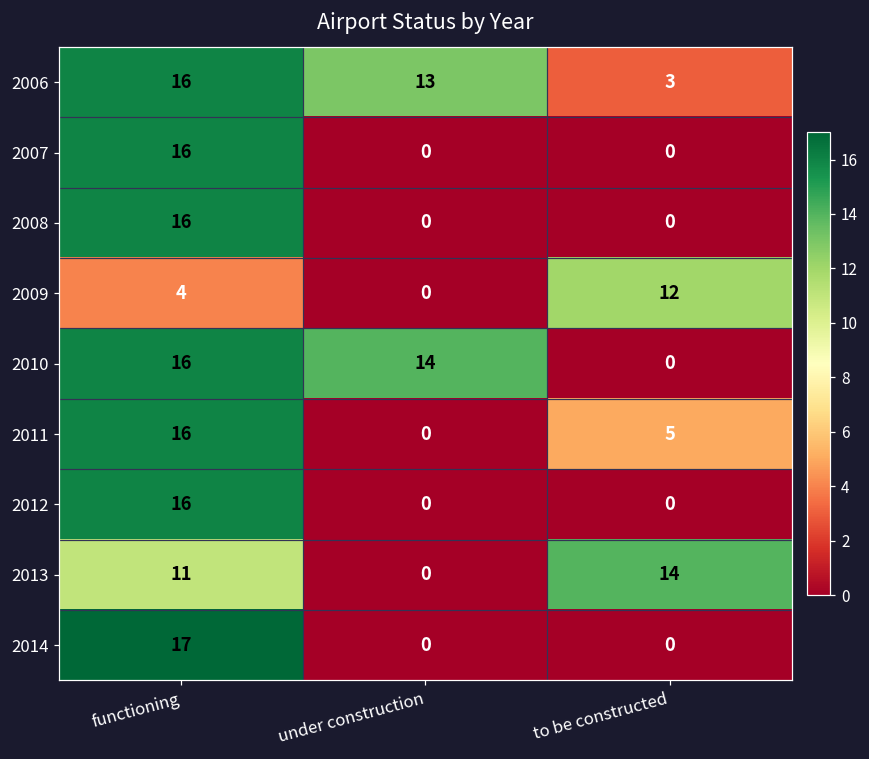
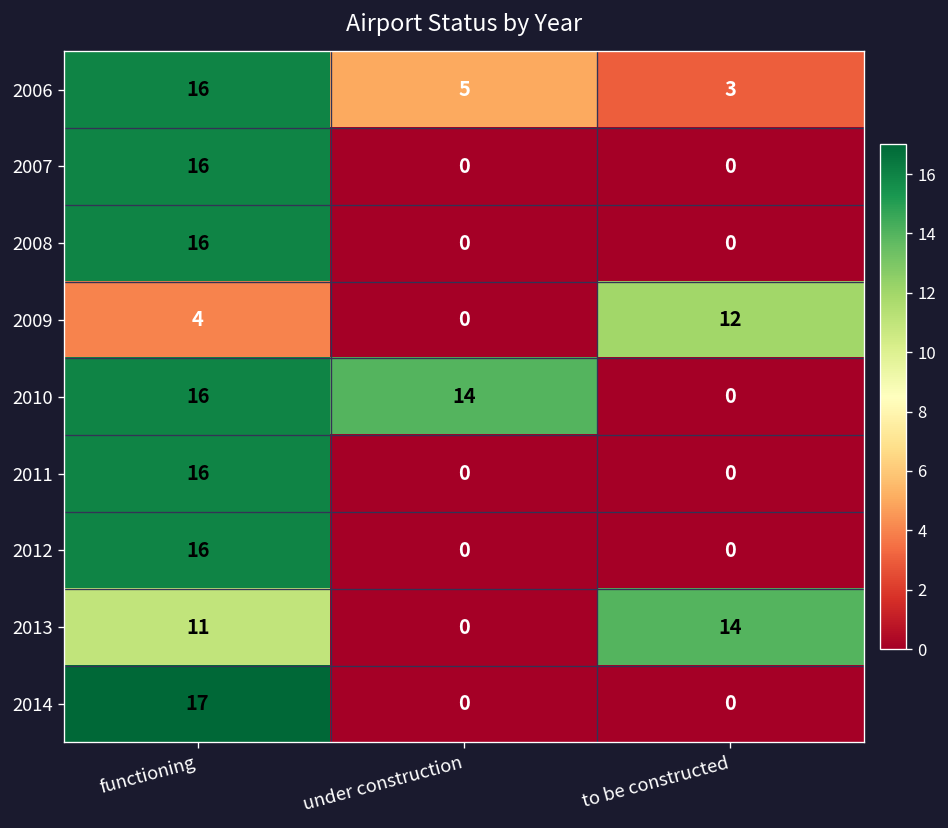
  {
    "2006": {
      "functioning": 16,
-     "under construction": 13,
+     "under construction": 5,
      "to be constructed": 3
    },
    "2007": {
      "functioning": 16,
      "under construction": 0,
      "to be constructed": 0
    },
    "2008": {
      "functioning": 16,
      "under construction": 0,
      "to be constructed": 0
    },
    "2009": {
      "functioning": 4,
      "under construction": 0,
      "to be constructed": 12
    },
    "2010": {
      "functioning": 16,
      "under construction": 14,
      "to be constructed": 0
    },
    "2011": {
      "functioning": 16,
      "under construction": 0,
-     "to be constructed": 5
+     "to be constructed": 0
    },
    "2012": {
      "functioning": 16,
      "under construction": 0,
      "to be constructed": 0
    },
    "2013": {
      "functioning": 11,
      "under construction": 0,
      "to be constructed": 14
    },
    "2014": {
      "functioning": 17,
      "under construction": 0,
      "to be constructed": 0
    }
  }
